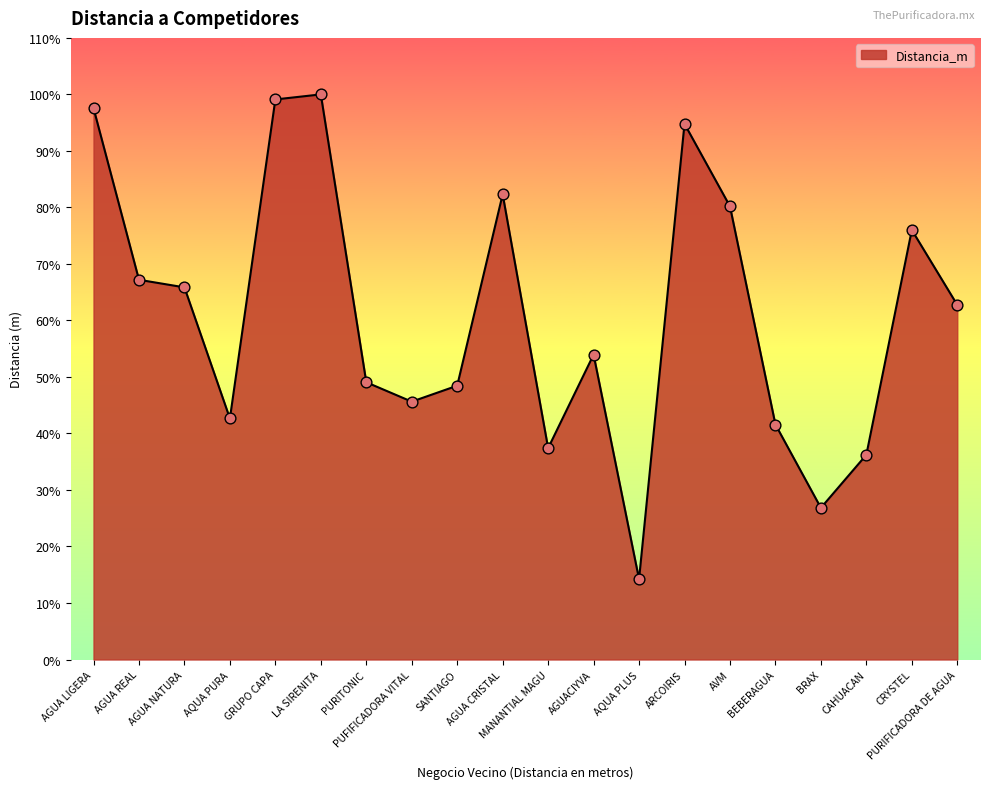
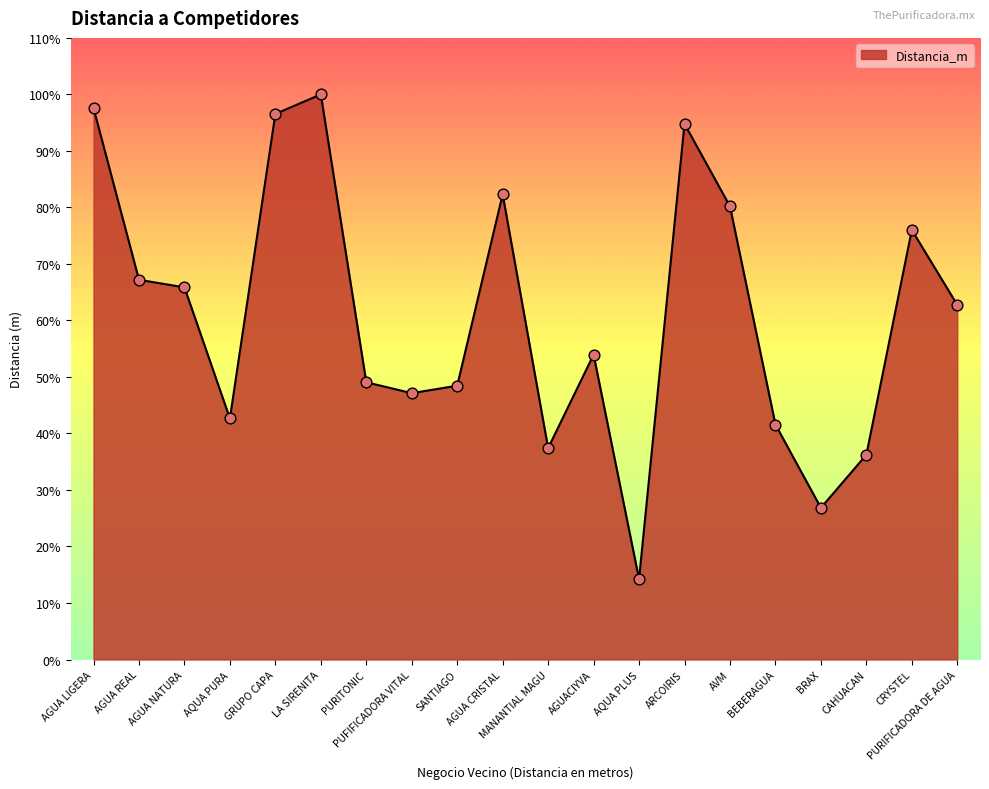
  {
    "AGUA LIGERA": "98%",
    "AGUA REAL": "67%",
    "AGUA NATURA": "66%",
    "AQUA PURA": "43%",
-   "GRUPO CAPA": "99%",
+   "GRUPO CAPA": "97%",
    "LA SIRENITA": "100%",
    "PURITONIC": "49%",
-   "PUFIFICADORA VITAL": "46%",
+   "PUFIFICADORA VITAL": "47%",
    "SANTIAGO": "48%",
    "AGUA CRISTAL": "82%",
    "MANANTIAL MAGU": "37%",
    "AGUACIYVA": "54%",
    "AQUA PLUS": "14%",
    "ARCOIRIS": "95%",
    "AVM": "80%",
    "BEBERAGUA": "42%",
    "BRAX": "27%",
    "CAHUACAN": "36%",
    "CRYSTEL": "76%",
    "PURIFICADORA DE AGUA": "63%"
  }
